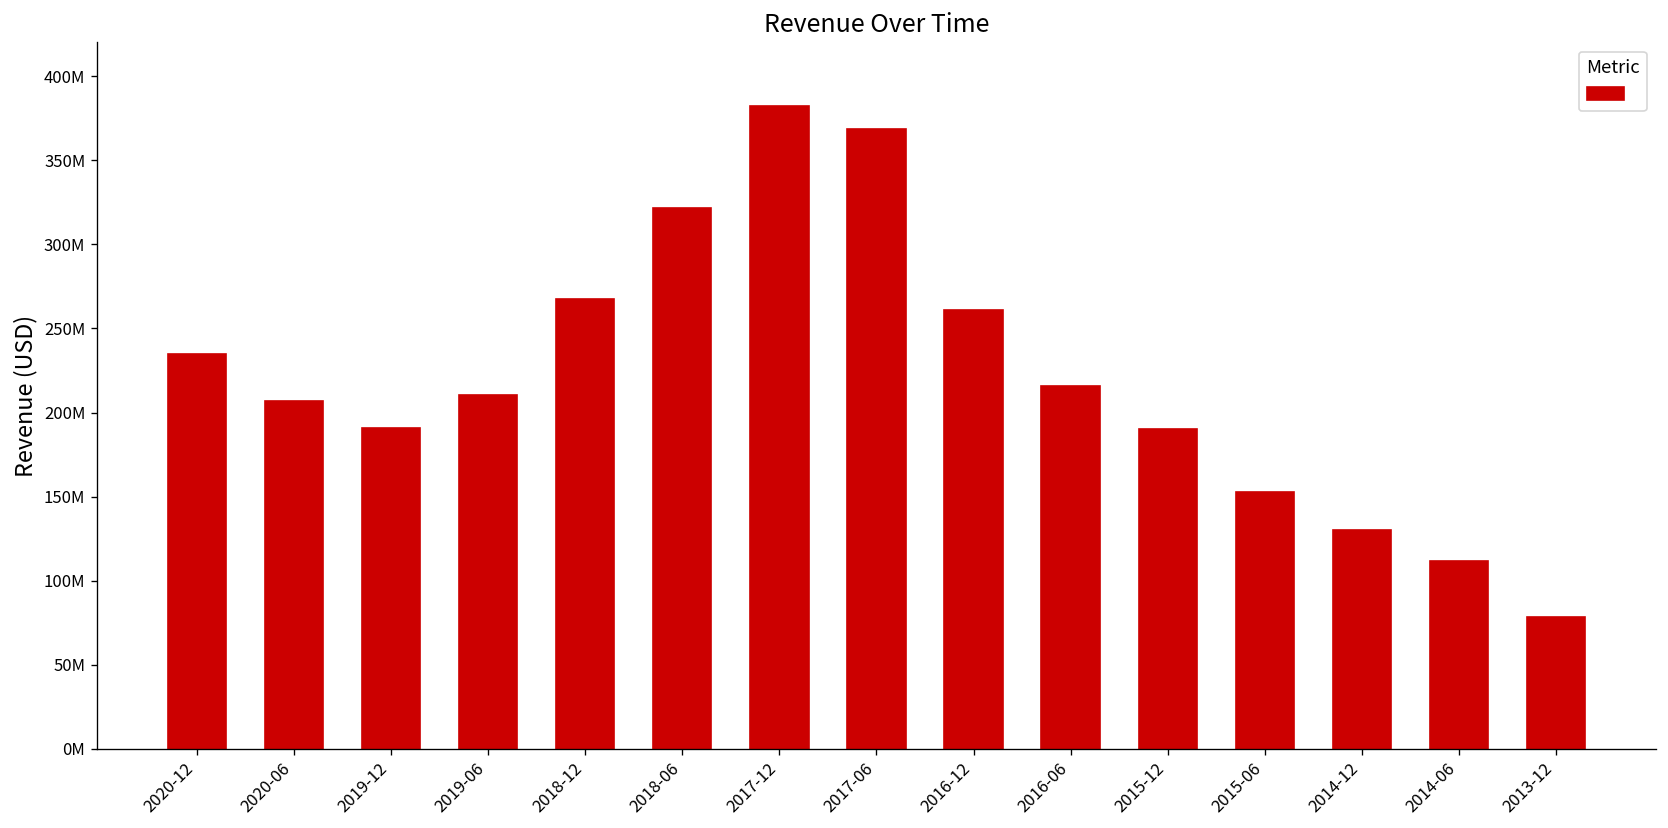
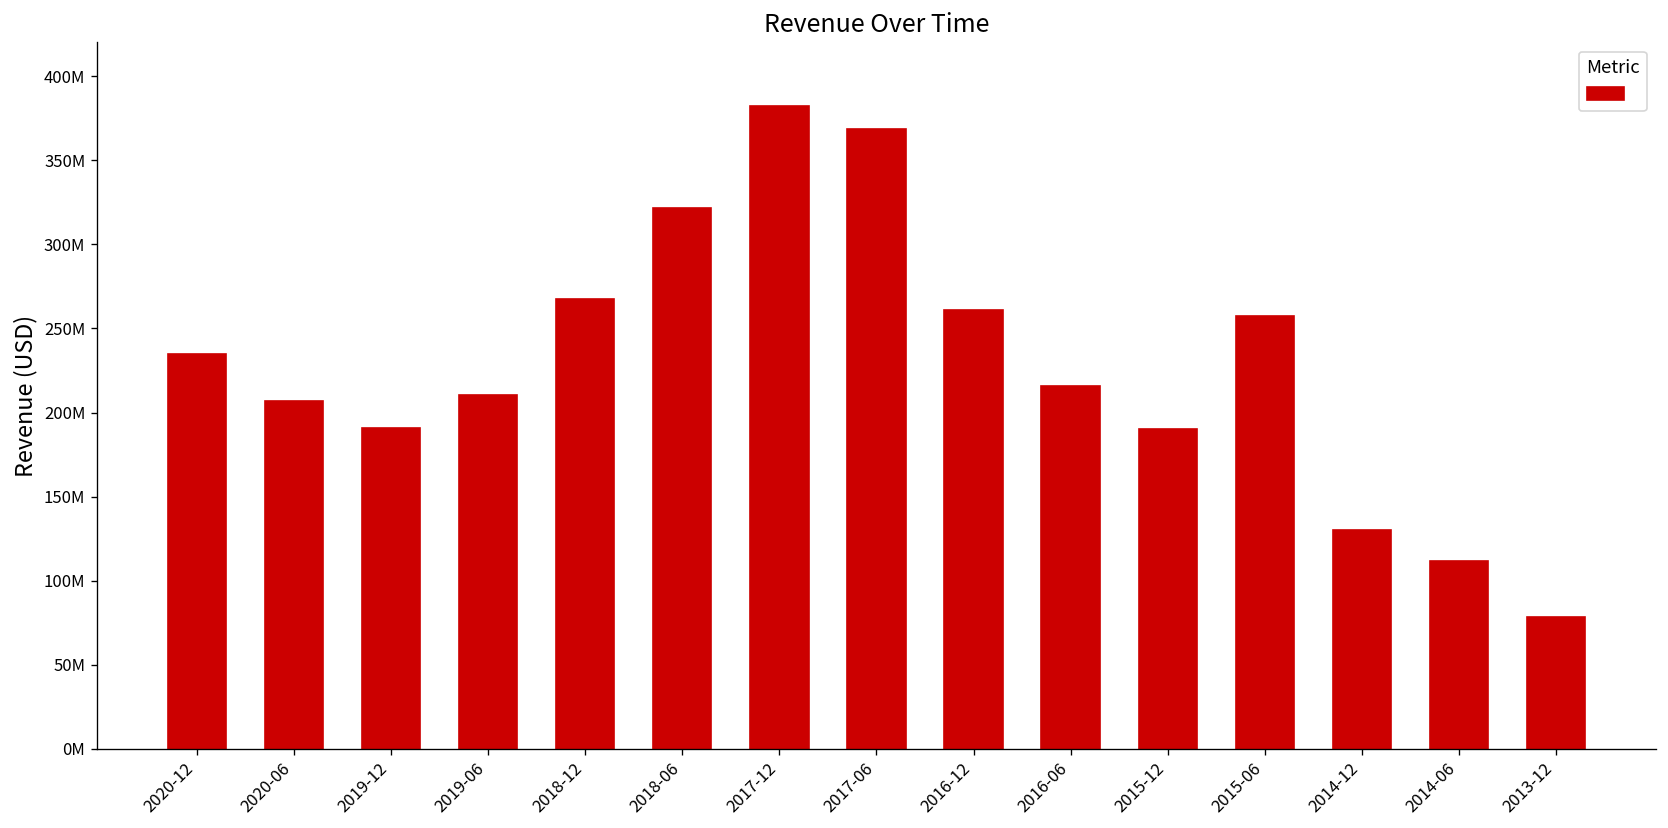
  {
    "2020-12": 235000000,
    "2020-06": 207000000,
    "2019-12": 191000000,
    "2019-06": 211000000,
    "2018-12": 267000000,
    "2018-06": 322000000,
    "2017-12": 382000000,
    "2017-06": 369000000,
    "2016-12": 261000000,
    "2016-06": 216000000,
    "2015-12": 190000000,
-   "2015-06": 153000000,
+   "2015-06": 257000000,
    "2014-12": 130000000,
    "2014-06": 112000000,
    "2013-12": 78000000
  }
